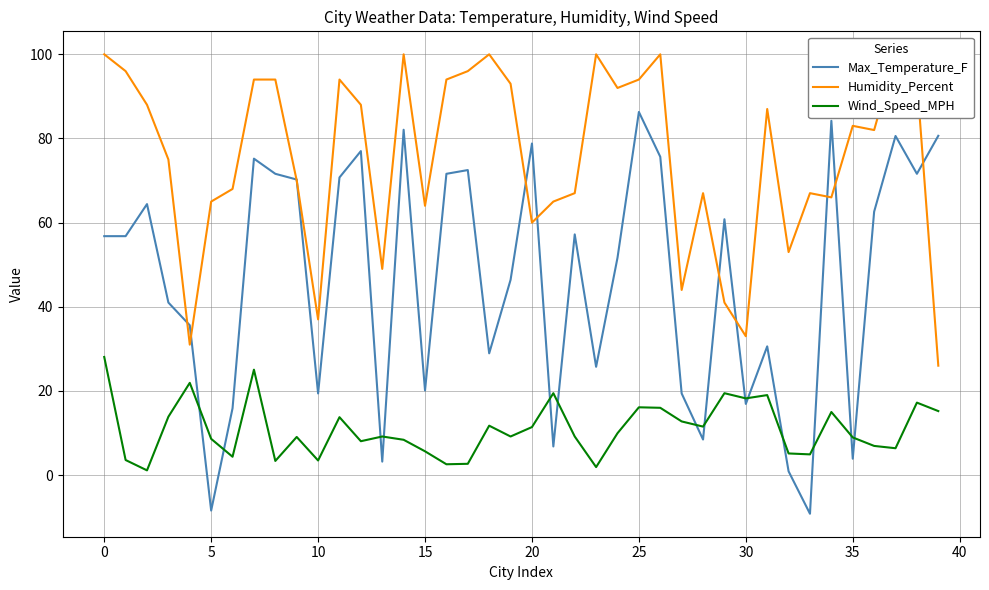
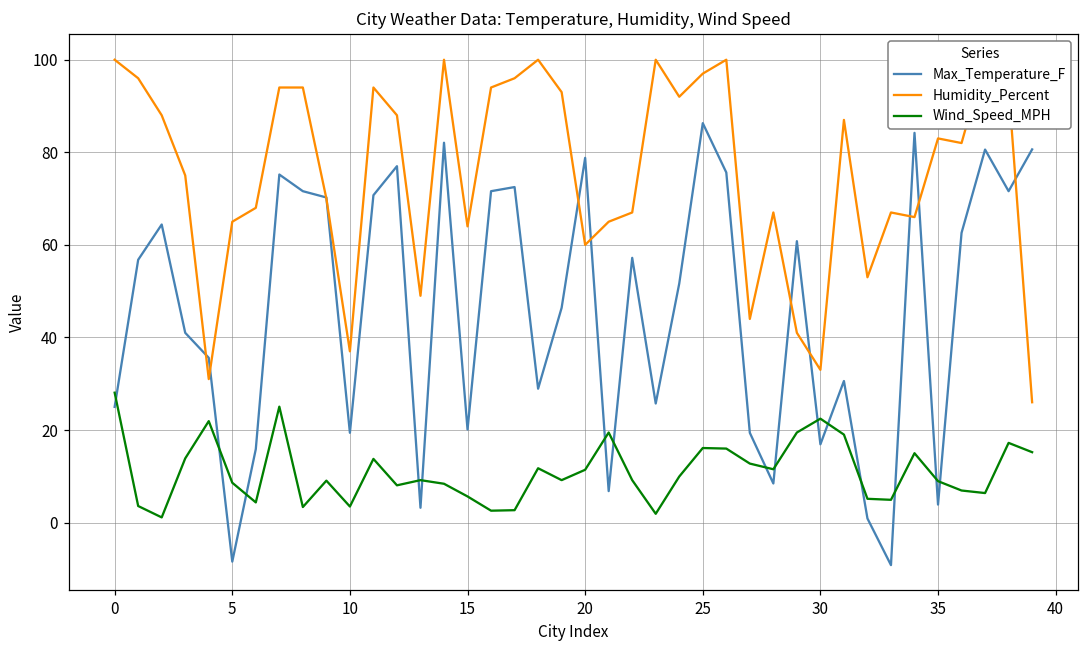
  {
    "Max_Temperature_F": {
-     "0": 57,
+     "0": 25,
      "5": -8,
      "10": 19,
      "15": 20,
      "20": 79,
      "25": 86,
      "30": 17,
      "35": 4
    },
    "Humidity_Percent": {
      "0": 100,
      "5": 65,
      "10": 37,
      "15": 64,
      "20": 60,
-     "25": 94,
+     "25": 97,
      "30": 33,
      "35": 83
    },
    "Wind_Speed_MPH": {
      "0": 28,
      "5": 9,
      "10": 3,
      "15": 6,
      "20": 11,
      "25": 16,
-     "30": 18,
+     "30": 22,
      "35": 9
    }
  }
